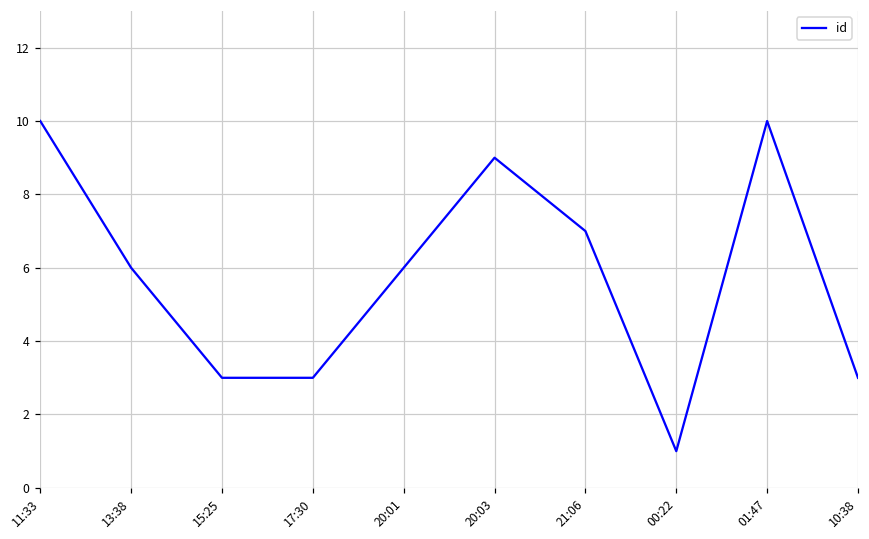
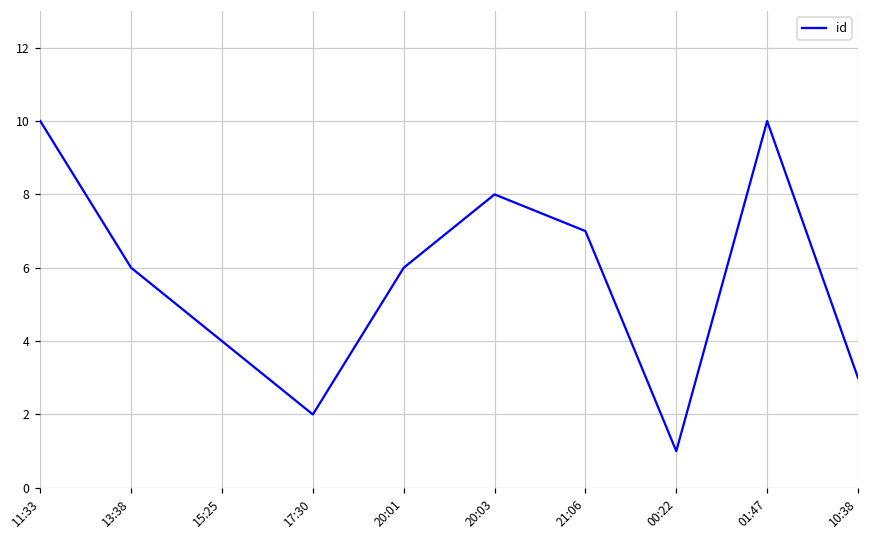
  {
    "11:33": 10,
    "13:38": 6,
-   "15:25": 3,
-   "17:30": 3,
+   "15:25": 4,
+   "17:30": 2,
    "20:01": 6,
-   "20:03": 9,
+   "20:03": 8,
    "21:06": 7,
    "00:22": 1,
    "01:47": 10,
    "10:38": 3
  }
